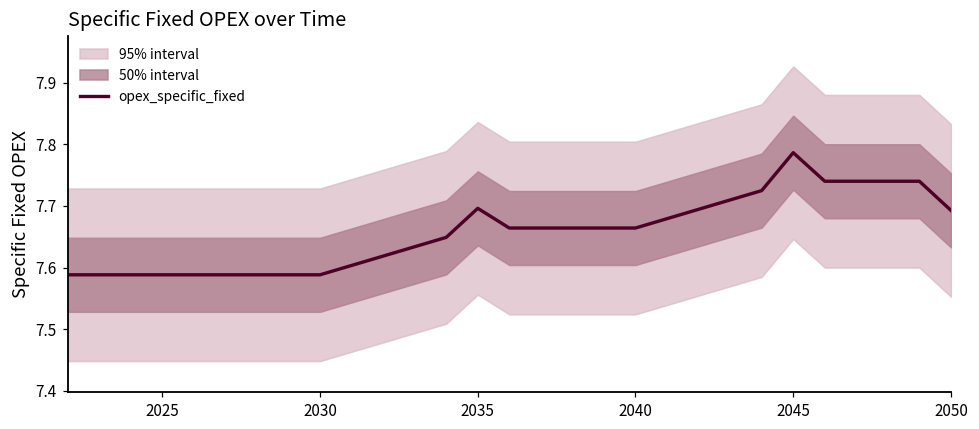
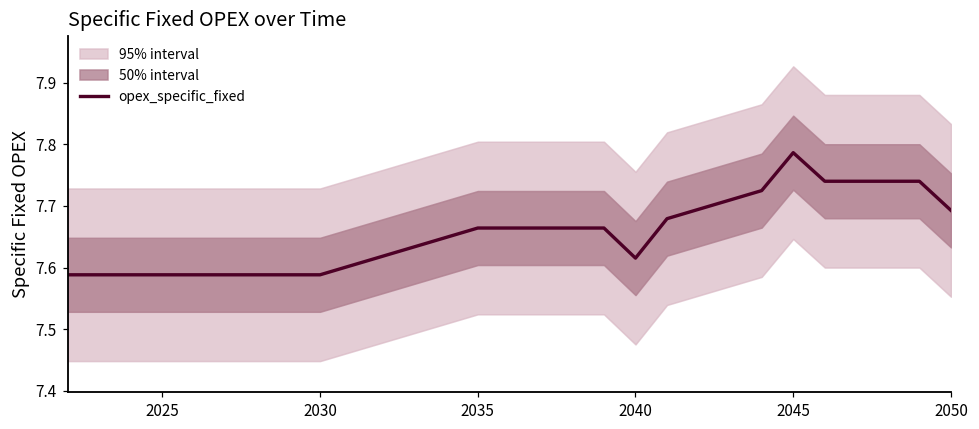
  {
    "opex_specific_fixed": {
      "2025": 7.59,
      "2030": 7.59,
-     "2035": 7.70,
-     "2040": 7.66,
+     "2035": 7.66,
+     "2040": 7.62,
      "2045": 7.79,
      "2050": 7.69
    }
  }
